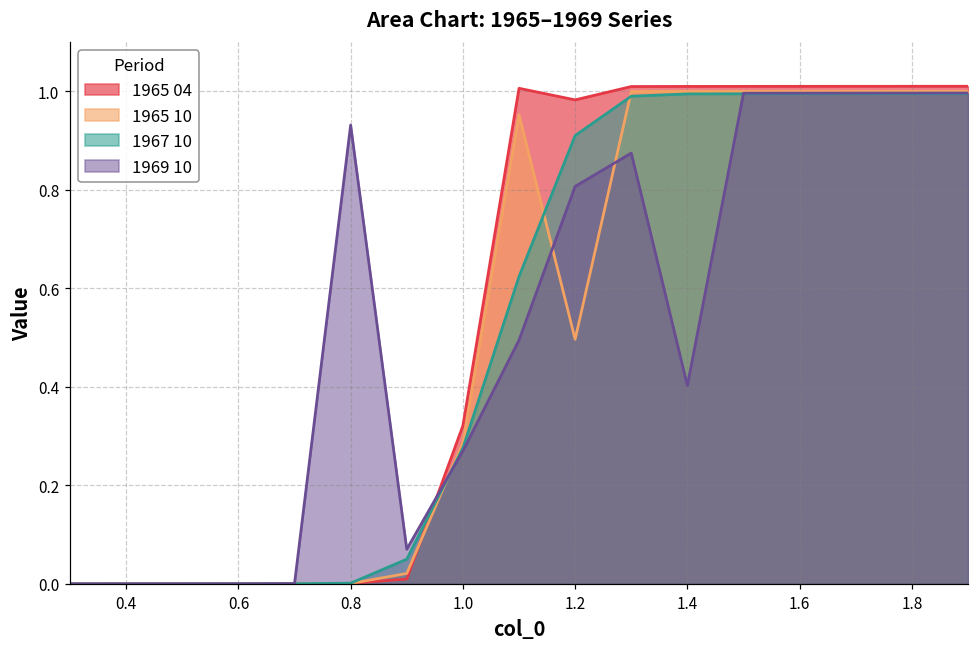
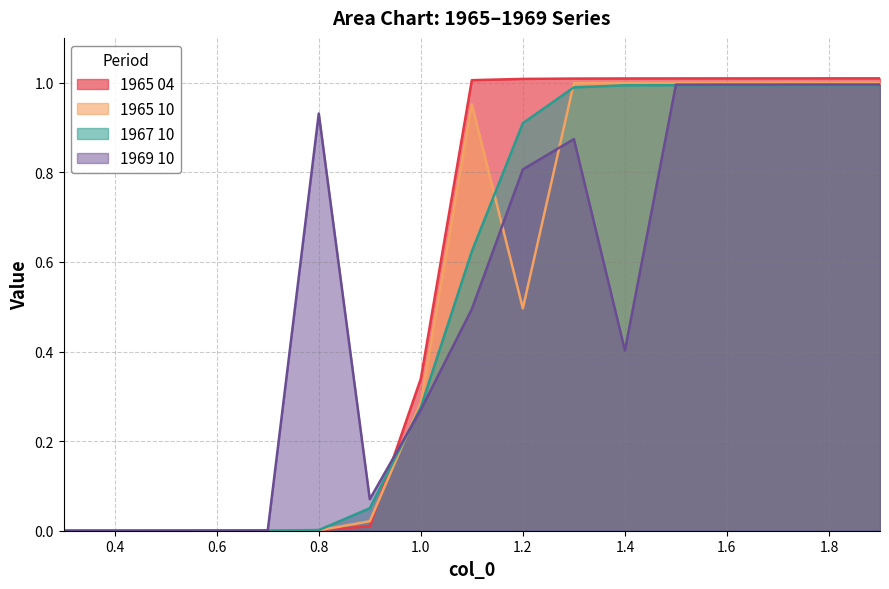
  {
    "1965 04": {
-     "1.0": 0.32,
-     "1.2": 0.98,
+     "1.0": 0.34,
+     "1.2": 1.01,
      "1.4": 1.01,
      "1.6": 1.01,
      "1.8": 1.01
    },
    "1965 10": {
      "1.0": 0.29,
      "1.2": 0.50
    },
    "1967 10": {
      "1.2": 0.91
    },
    "1969 10": {
      "0.8": 0.93,
      "1.2": 0.81,
      "1.4": 0.40
    }
  }
